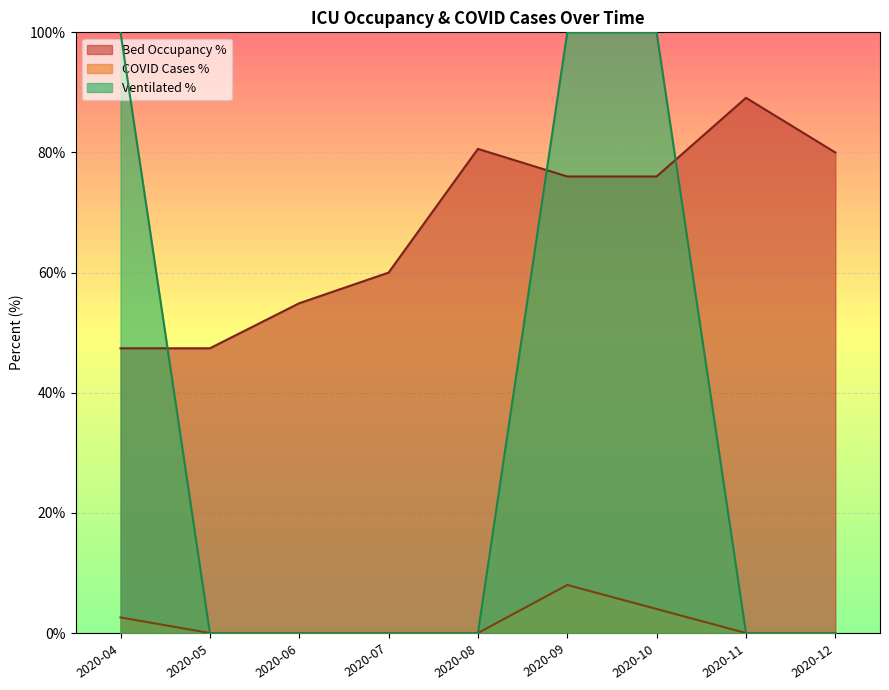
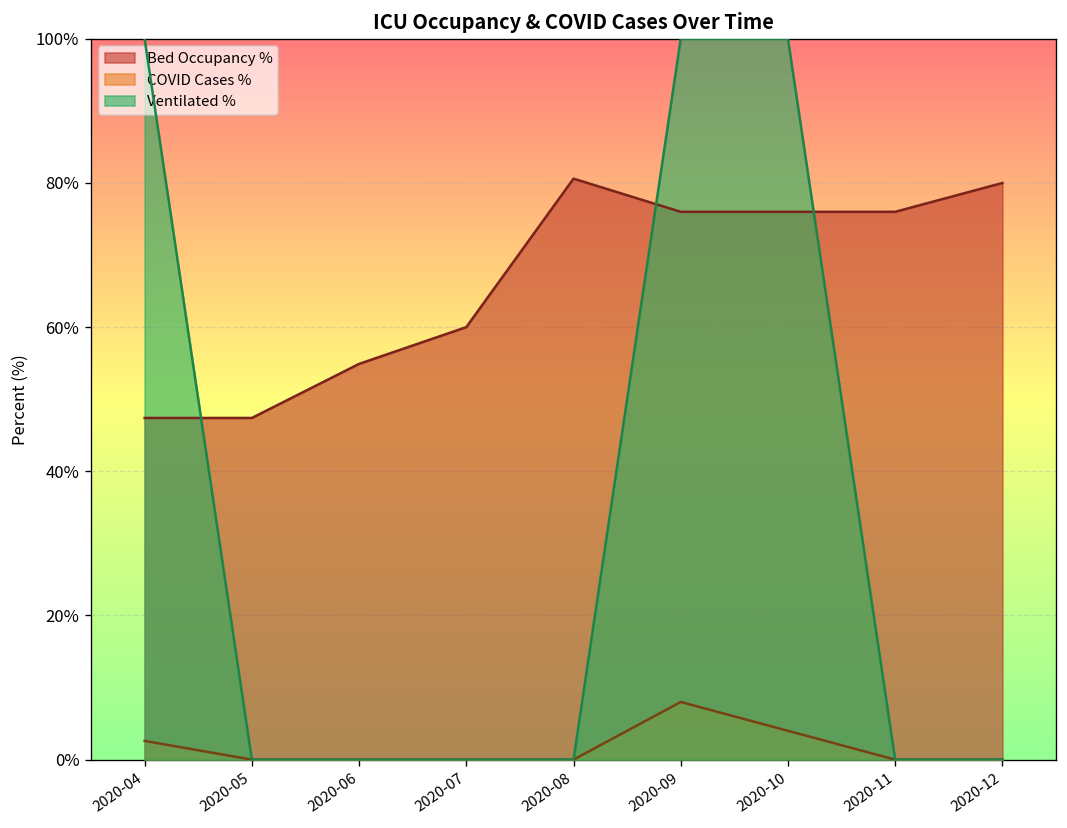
  {
    "Bed Occupancy %": {
      "2020-04": "47%",
      "2020-05": "47%",
      "2020-06": "55%",
      "2020-07": "60%",
      "2020-08": "81%",
      "2020-09": "76%",
      "2020-10": "76%",
-     "2020-11": "89%",
+     "2020-11": "76%",
      "2020-12": "80%"
    },
    "COVID Cases %": {
      "2020-04": "3%",
      "2020-09": "8%",
      "2020-10": "4%"
    },
    "Ventilated %": {
      "2020-04": "100%",
      "2020-09": "100%",
      "2020-10": "100%"
    }
  }
